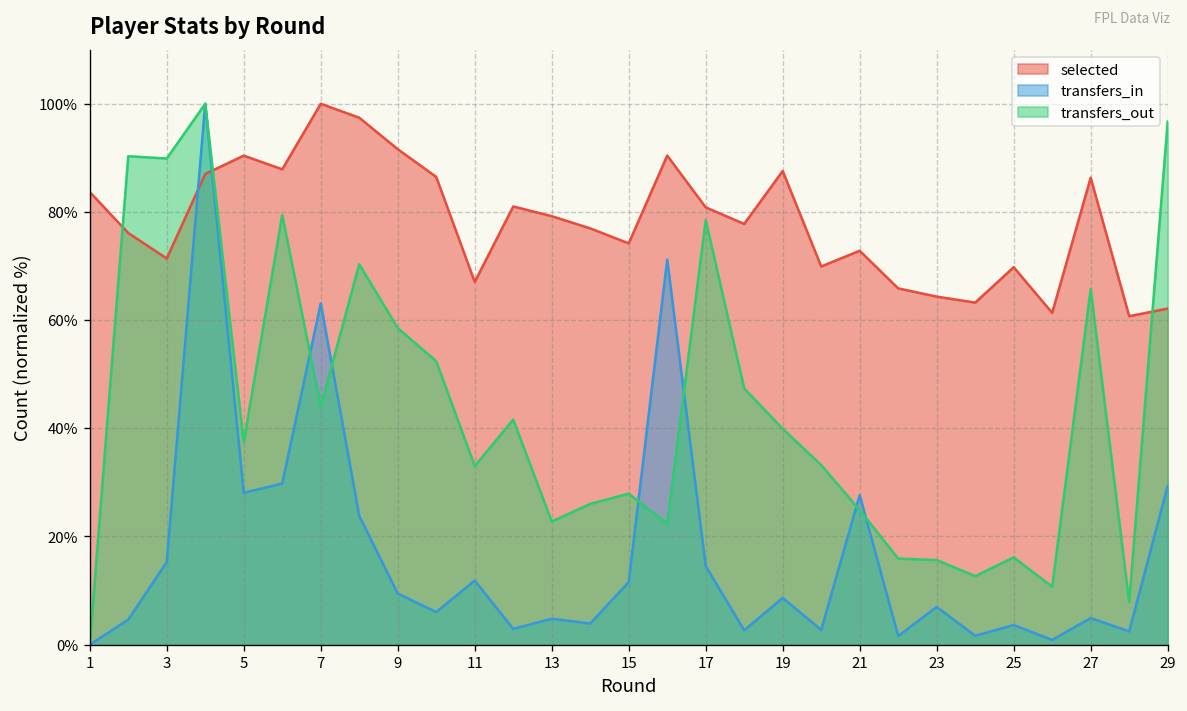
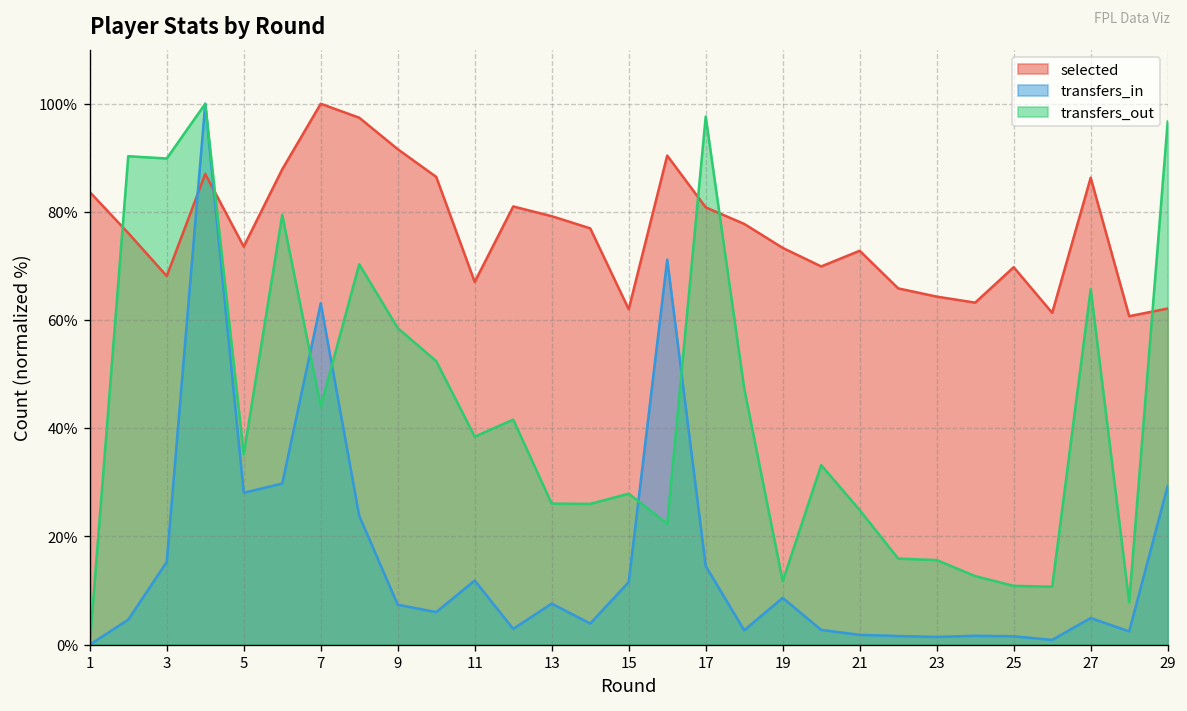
  {
    "selected": {
      "1": "84%",
-     "3": "71%",
-     "5": "90%",
+     "3": "68%",
+     "5": "74%",
      "7": "100%",
      "9": "92%",
      "11": "67%",
      "13": "79%",
-     "15": "74%",
+     "15": "62%",
      "17": "81%",
-     "19": "88%",
+     "19": "73%",
      "21": "73%",
      "23": "64%",
      "25": "70%",
      "27": "86%",
      "29": "62%"
    },
    "transfers_in": {
      "3": "15%",
      "5": "28%",
      "7": "63%",
-     "9": "9%",
+     "9": "7%",
      "11": "12%",
-     "13": "5%",
+     "13": "8%",
      "15": "12%",
      "17": "15%",
      "19": "9%",
-     "21": "28%",
-     "23": "7%",
-     "25": "4%",
+     "21": "2%",
+     "23": "1%",
+     "25": "2%",
      "27": "5%",
      "29": "29%"
    },
    "transfers_out": {
      "3": "90%",
-     "5": "37%",
+     "5": "35%",
      "7": "44%",
      "9": "59%",
-     "11": "33%",
-     "13": "23%",
+     "11": "38%",
+     "13": "26%",
      "15": "28%",
-     "17": "78%",
-     "19": "40%",
+     "17": "98%",
+     "19": "12%",
      "21": "25%",
      "23": "16%",
-     "25": "16%",
+     "25": "11%",
      "27": "66%",
      "29": "97%"
    }
  }
